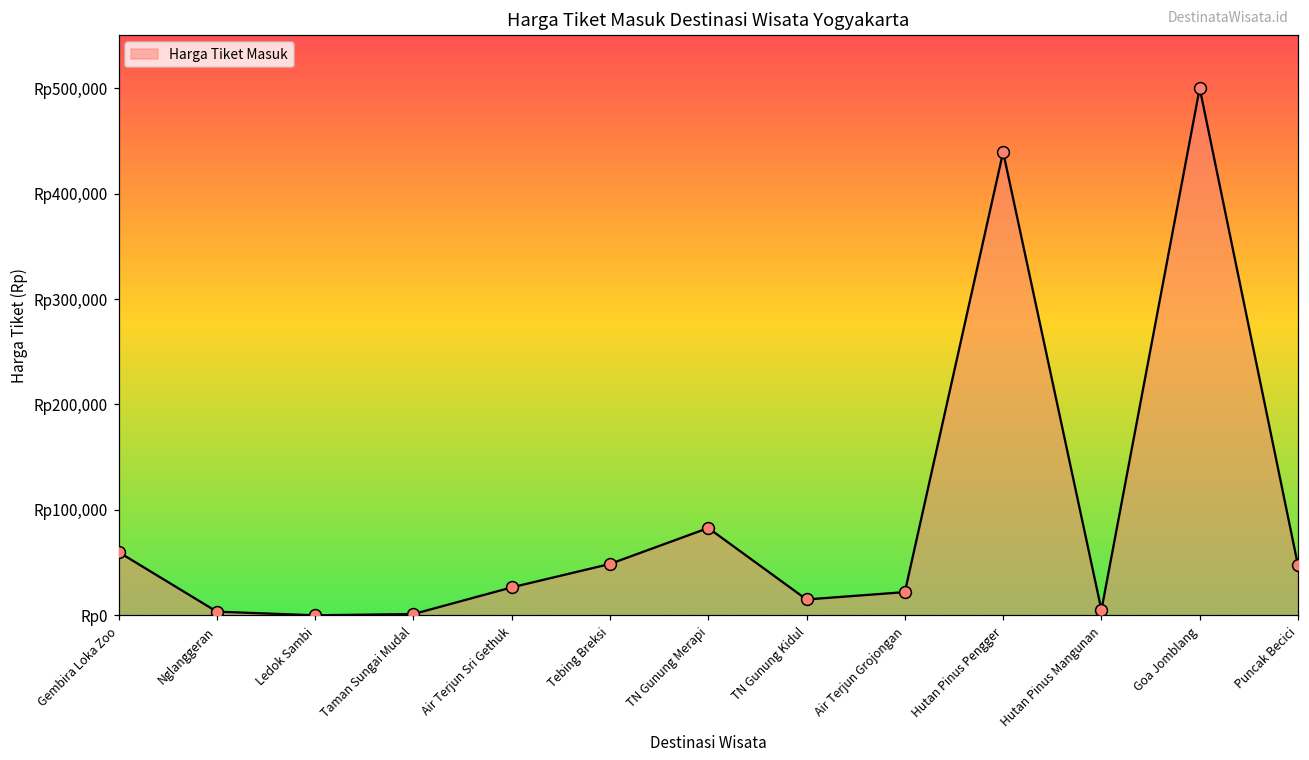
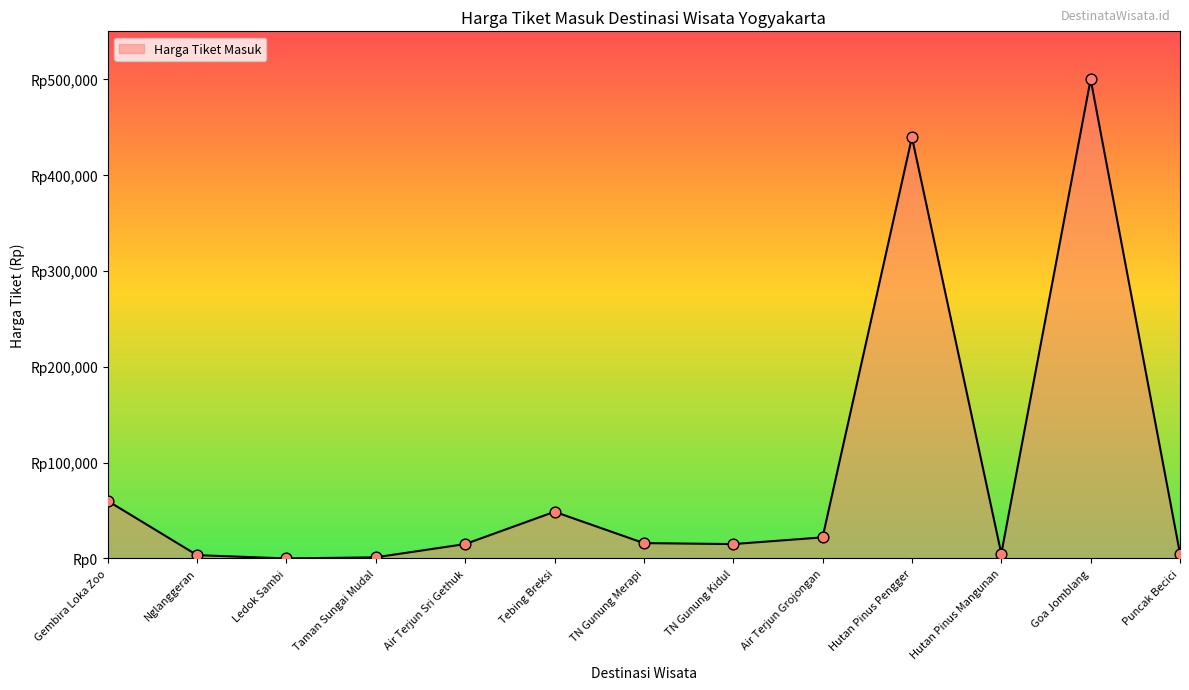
  {
    "Gembira Loka Zoo": "Rp60,000",
    "Nglanggeran": "Rp0",
    "Ledok Sambi": "Rp0",
    "Taman Sungai Mudal": "Rp0",
-   "Air Terjun Sri Gethuk": "Rp30,000",
+   "Air Terjun Sri Gethuk": "Rp20,000",
    "Tebing Breksi": "Rp50,000",
-   "TN Gunung Merapi": "Rp80,000",
+   "TN Gunung Merapi": "Rp20,000",
    "TN Gunung Kidul": "Rp20,000",
    "Air Terjun Grojongan": "Rp20,000",
    "Hutan Pinus Pengger": "Rp440,000",
    "Hutan Pinus Mangunan": "Rp10,000",
    "Goa Jomblang": "Rp500,000",
-   "Puncak Becici": "Rp50,000"
+   "Puncak Becici": "Rp10,000"
  }
